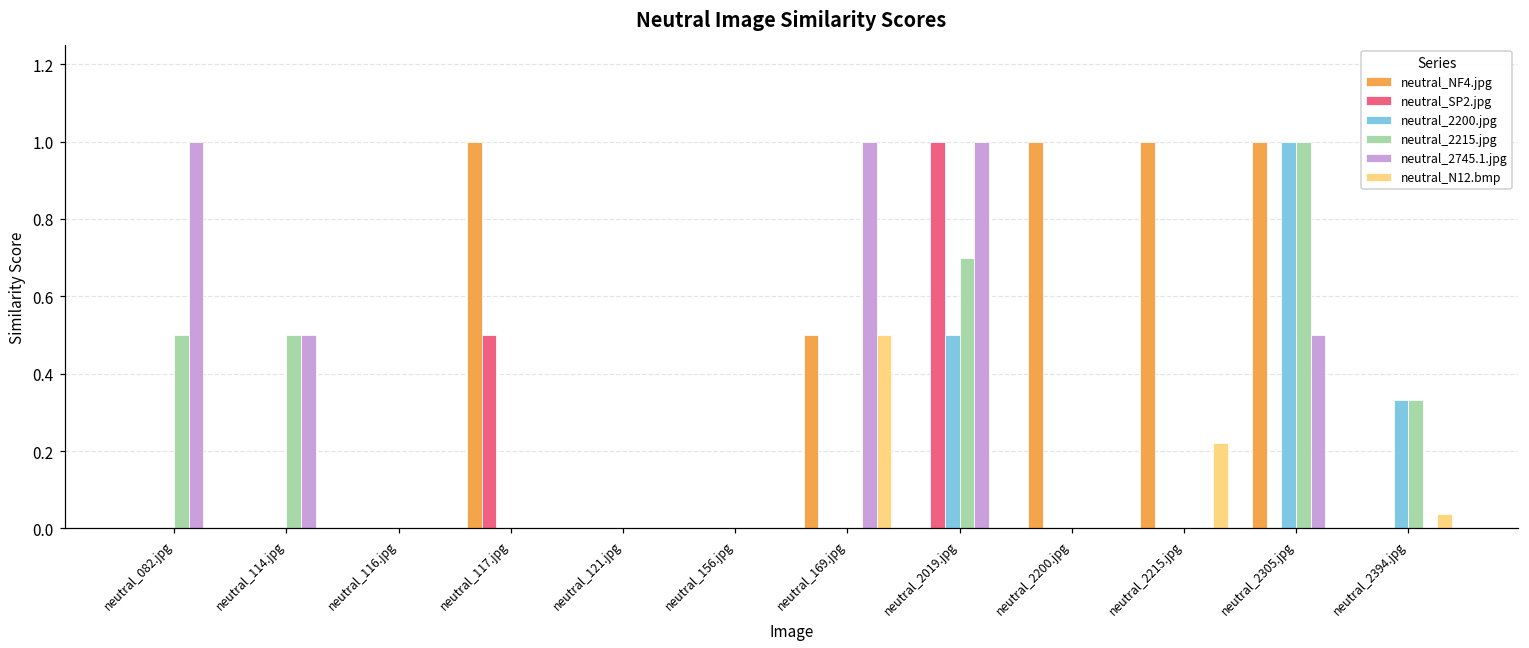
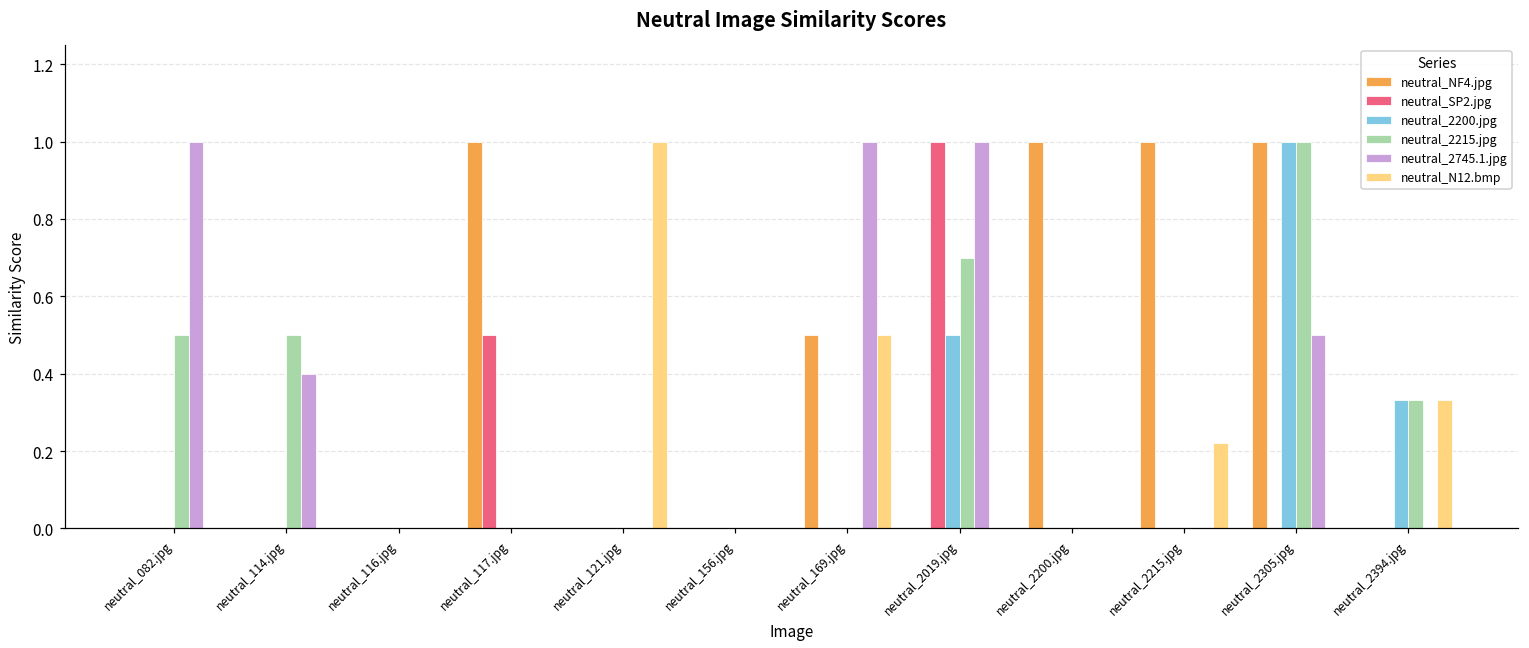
  {
    "neutral_NF4.jpg": {
      "neutral_082.jpg": 0.00,
      "neutral_114.jpg": 0.00,
      "neutral_116.jpg": 0.00,
      "neutral_117.jpg": 1.00,
      "neutral_121.jpg": 0.00,
      "neutral_156.jpg": 0.00,
      "neutral_169.jpg": 0.50,
      "neutral_2019.jpg": 0.00,
      "neutral_2200.jpg": 1.00,
      "neutral_2215.jpg": 1.00,
      "neutral_2305.jpg": 1.00,
      "neutral_2394.jpg": 0.00
    },
    "neutral_SP2.jpg": {
      "neutral_082.jpg": 0.00,
      "neutral_114.jpg": 0.00,
      "neutral_116.jpg": 0.00,
      "neutral_117.jpg": 0.50,
      "neutral_121.jpg": 0.00,
      "neutral_156.jpg": 0.00,
      "neutral_169.jpg": 0.00,
      "neutral_2019.jpg": 1.00,
      "neutral_2200.jpg": 0.00,
      "neutral_2215.jpg": 0.00,
      "neutral_2305.jpg": 0.00,
      "neutral_2394.jpg": 0.00
    },
    "neutral_2200.jpg": {
      "neutral_082.jpg": 0.00,
      "neutral_114.jpg": 0.00,
      "neutral_116.jpg": 0.00,
      "neutral_117.jpg": 0.00,
      "neutral_121.jpg": 0.00,
      "neutral_156.jpg": 0.00,
      "neutral_169.jpg": 0.00,
      "neutral_2019.jpg": 0.50,
      "neutral_2200.jpg": 0.00,
      "neutral_2215.jpg": 0.00,
      "neutral_2305.jpg": 1.00,
      "neutral_2394.jpg": 0.33
    },
    "neutral_2215.jpg": {
      "neutral_082.jpg": 0.50,
      "neutral_114.jpg": 0.50,
      "neutral_116.jpg": 0.00,
      "neutral_117.jpg": 0.00,
      "neutral_121.jpg": 0.00,
      "neutral_156.jpg": 0.00,
      "neutral_169.jpg": 0.00,
      "neutral_2019.jpg": 0.70,
      "neutral_2200.jpg": 0.00,
      "neutral_2215.jpg": 0.00,
      "neutral_2305.jpg": 1.00,
      "neutral_2394.jpg": 0.33
    },
    "neutral_2745.1.jpg": {
      "neutral_082.jpg": 1.0,
-     "neutral_114.jpg": 0.5,
+     "neutral_114.jpg": 0.4,
      "neutral_116.jpg": 0.0,
      "neutral_117.jpg": 0.0,
      "neutral_121.jpg": 0.0,
      "neutral_156.jpg": 0.0,
      "neutral_169.jpg": 1.0,
      "neutral_2019.jpg": 1.0,
      "neutral_2200.jpg": 0.0,
      "neutral_2215.jpg": 0.0,
      "neutral_2305.jpg": 0.5,
      "neutral_2394.jpg": 0.0
    },
    "neutral_N12.bmp": {
      "neutral_082.jpg": 0.00,
      "neutral_114.jpg": 0.00,
      "neutral_116.jpg": 0.00,
      "neutral_117.jpg": 0.00,
-     "neutral_121.jpg": 0,
+     "neutral_121.jpg": 1,
      "neutral_156.jpg": 0.00,
      "neutral_169.jpg": 0.50,
      "neutral_2019.jpg": 0.00,
      "neutral_2200.jpg": 0.00,
      "neutral_2215.jpg": 0.22,
      "neutral_2305.jpg": 0.00,
-     "neutral_2394.jpg": 0.04
+     "neutral_2394.jpg": 0.33
    }
  }
